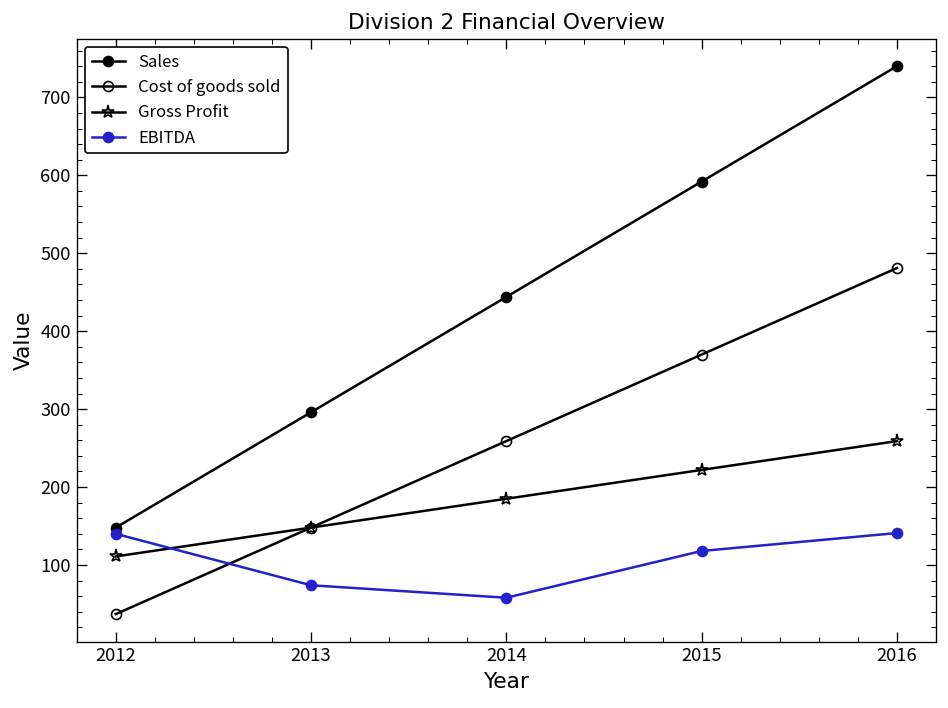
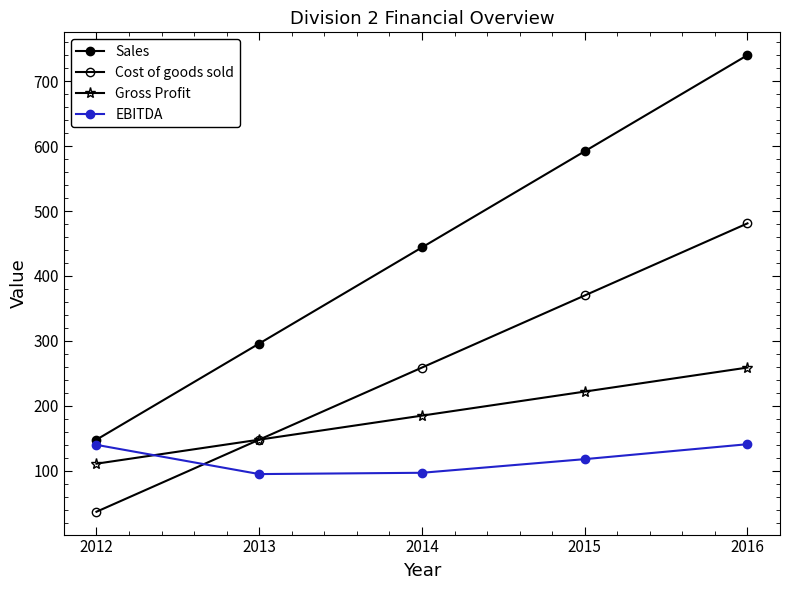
  {
    "EBITDA": {
      "2012": 140,
-     "2013": 70,
-     "2014": 60,
+     "2013": 100,
+     "2014": 100,
      "2015": 120,
      "2016": 140
    }
  }
